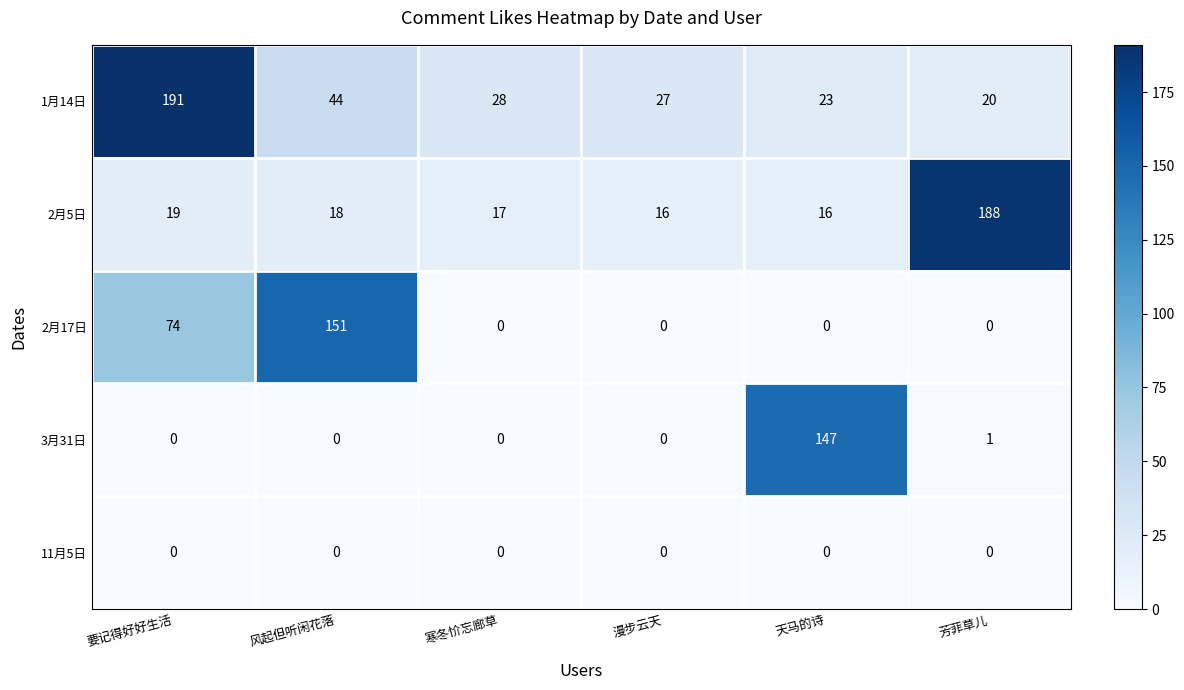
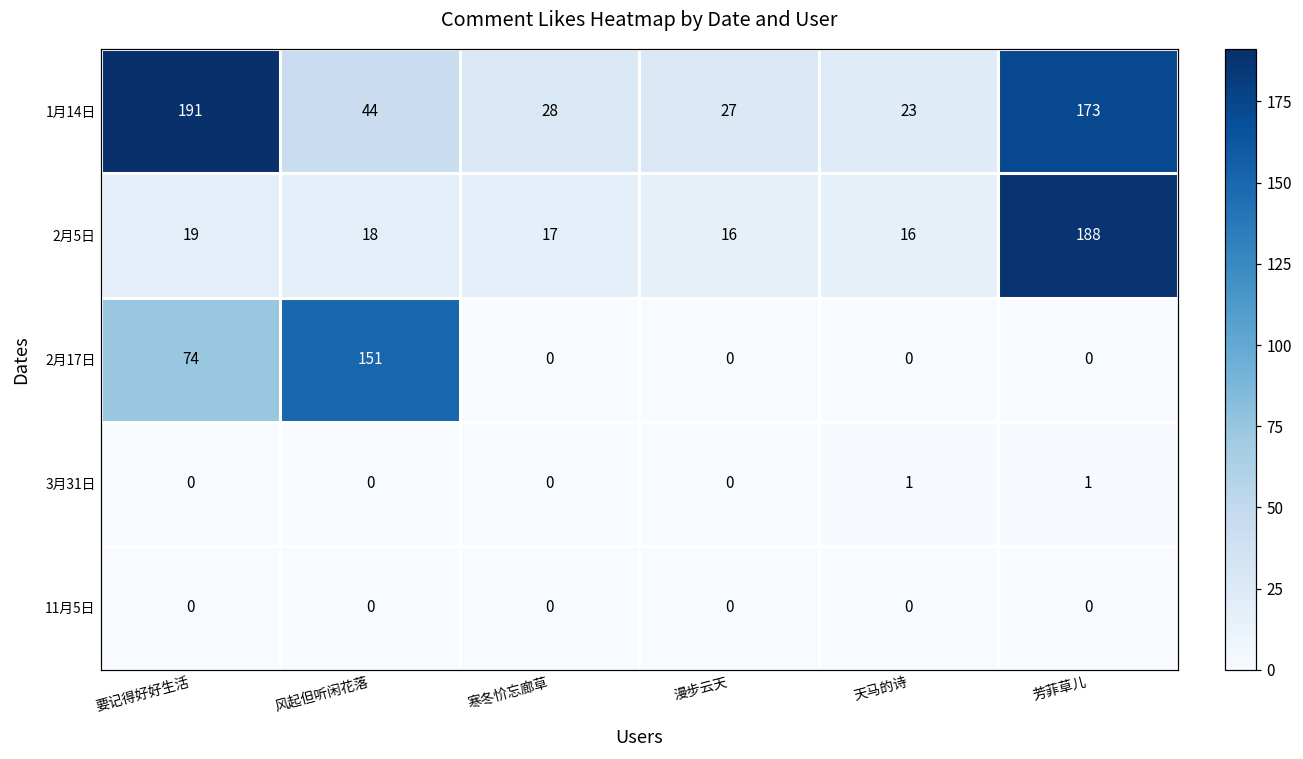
  {
    "1月14日": {
      "要记得好好生活": 191,
      "风起但听闲花落": 44,
      "寒冬忦忘廊草": 28,
      "漫步云天": 27,
      "天马的诗": 23,
-     "芳菲草儿": 20
+     "芳菲草儿": 173
    },
    "2月5日": {
      "要记得好好生活": 19,
      "风起但听闲花落": 18,
      "寒冬忦忘廊草": 17,
      "漫步云天": 16,
      "天马的诗": 16,
      "芳菲草儿": 188
    },
    "2月17日": {
      "要记得好好生活": 74,
      "风起但听闲花落": 151,
      "寒冬忦忘廊草": 0,
      "漫步云天": 0,
      "天马的诗": 0,
      "芳菲草儿": 0
    },
    "3月31日": {
      "要记得好好生活": 0,
      "风起但听闲花落": 0,
      "寒冬忦忘廊草": 0,
      "漫步云天": 0,
-     "天马的诗": 147,
+     "天马的诗": 1,
      "芳菲草儿": 1
    },
    "11月5日": {
      "要记得好好生活": 0,
      "风起但听闲花落": 0,
      "寒冬忦忘廊草": 0,
      "漫步云天": 0,
      "天马的诗": 0,
      "芳菲草儿": 0
    }
  }
